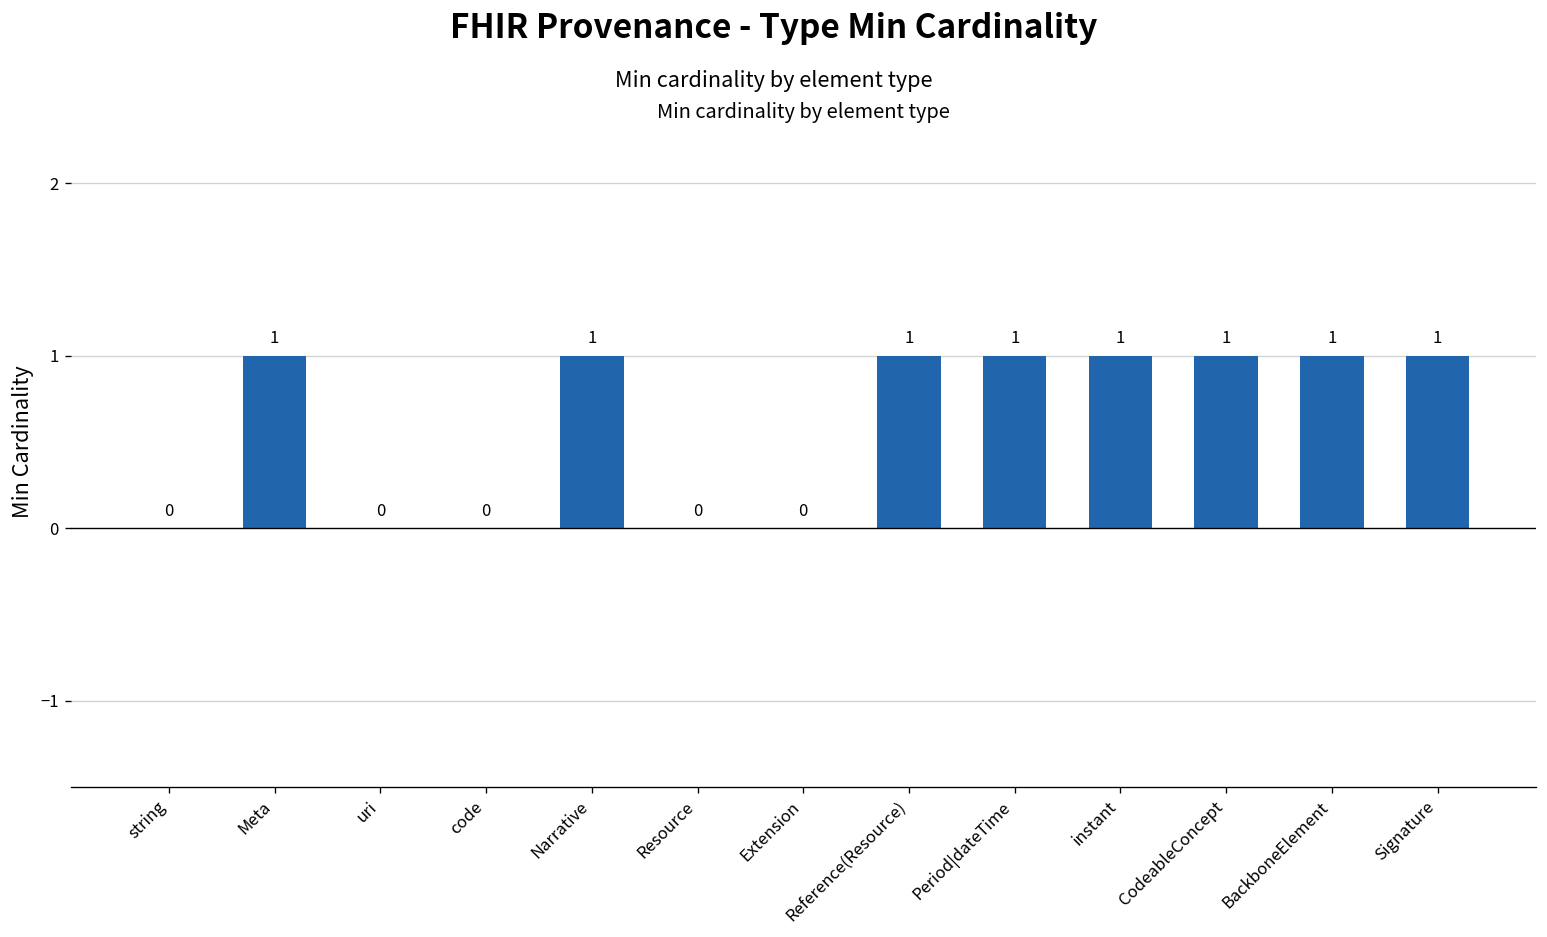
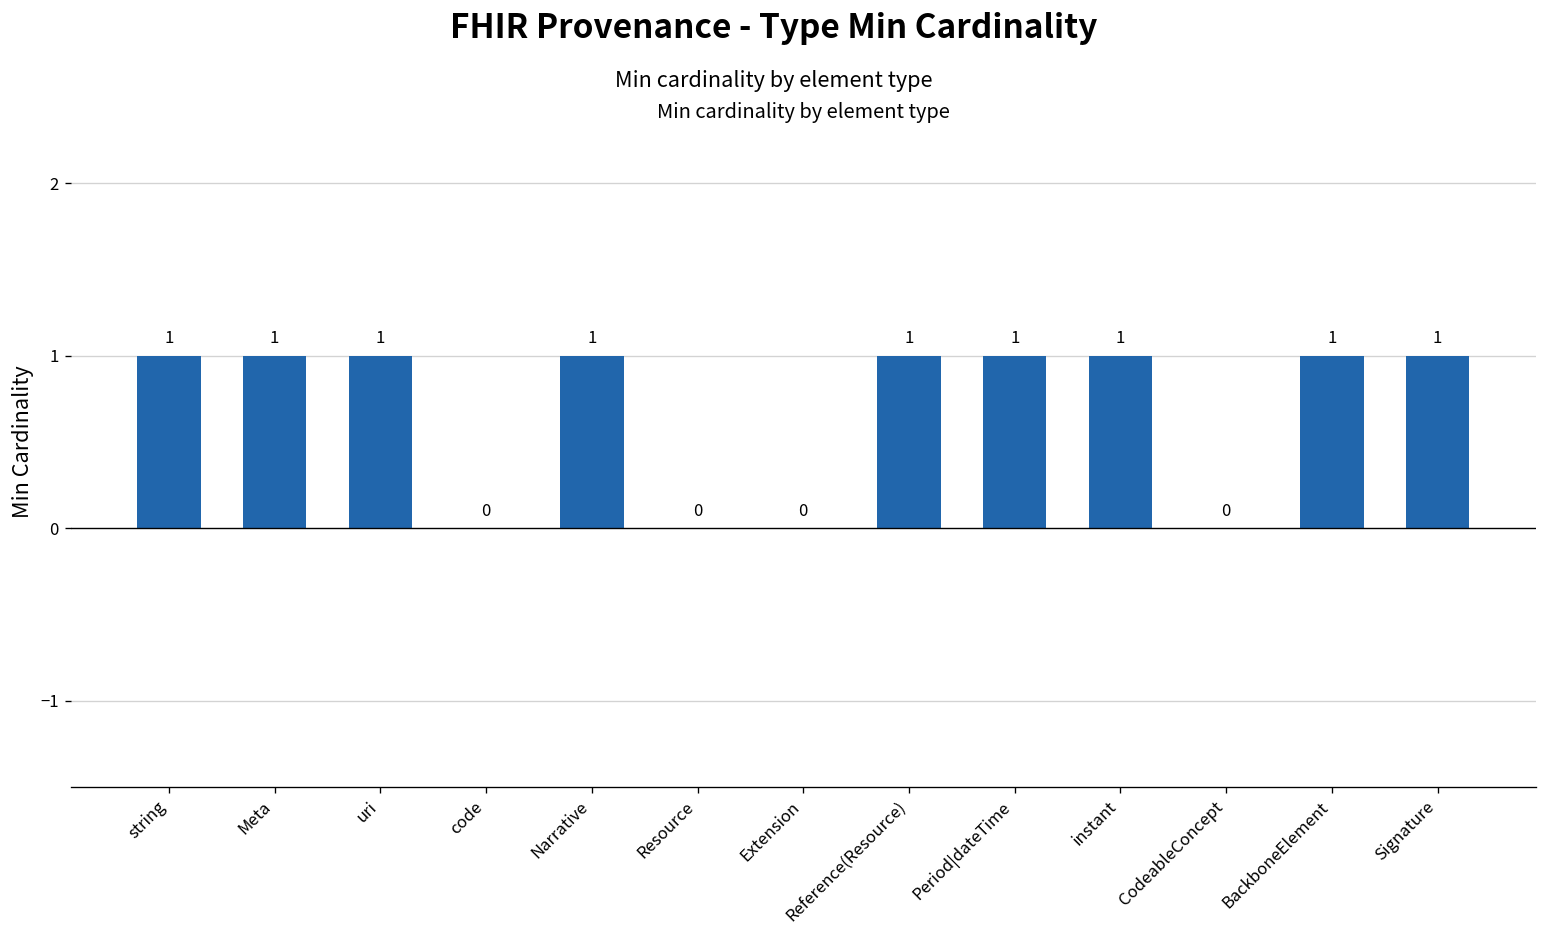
  {
-   "string": 0,
+   "string": 1,
    "Meta": 1,
-   "uri": 0,
+   "uri": 1,
    "code": 0,
    "Narrative": 1,
    "Resource": 0,
    "Extension": 0,
    "Reference(Resource)": 1,
    "Period|dateTime": 1,
    "instant": 1,
-   "CodeableConcept": 1,
+   "CodeableConcept": 0,
    "BackboneElement": 1,
    "Signature": 1
  }
